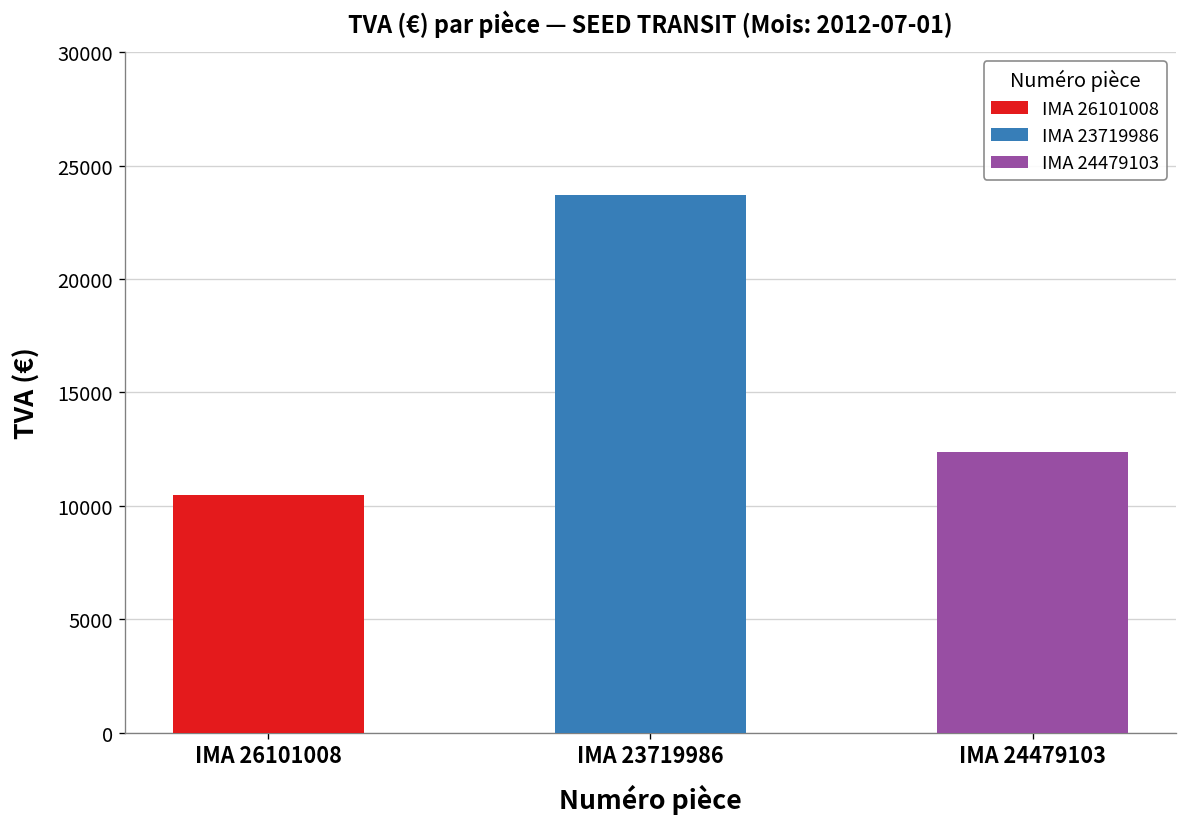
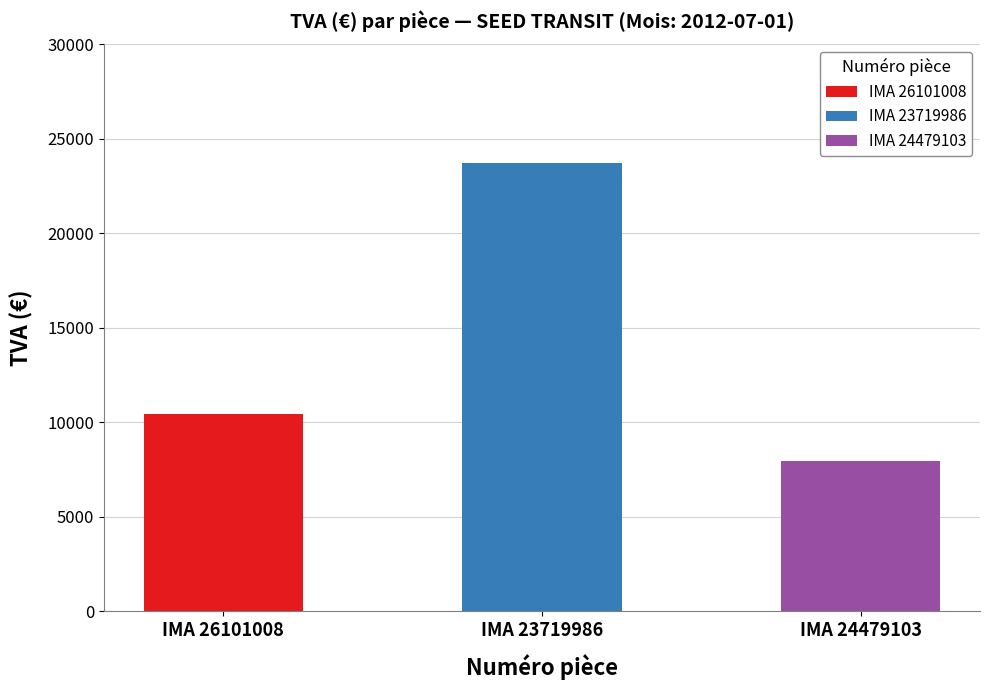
  {
    "IMA 26101008": 10500,
    "IMA 23719986": 23700,
-   "IMA 24479103": 12400
+   "IMA 24479103": 8000
  }
